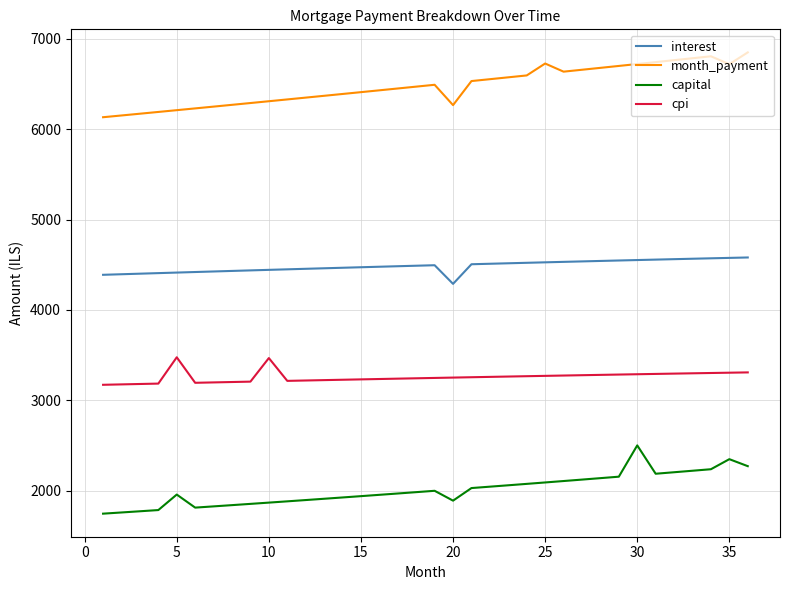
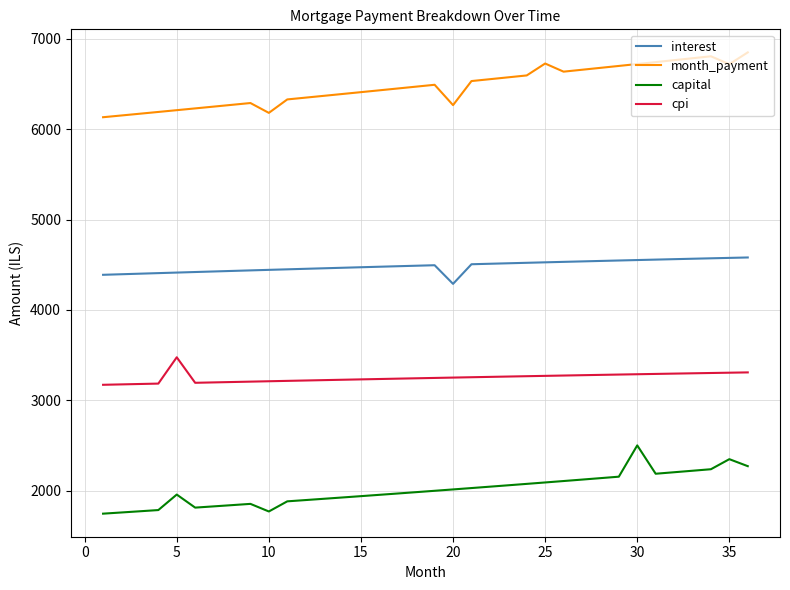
  {
    "interest": {
      "5": 4400,
      "10": 4400,
      "15": 4500,
      "20": 4300,
      "25": 4500,
      "30": 4600,
      "35": 4600
    },
    "month_payment": {
      "5": 6200,
-     "10": 6300,
+     "10": 6200,
      "15": 6400,
      "20": 6300,
      "25": 6700
    },
    "capital": {
      "5": 2000,
-     "10": 1900,
+     "10": 1800,
      "15": 1900,
-     "20": 1900,
+     "20": 2000,
      "25": 2100,
      "30": 2500,
      "35": 2300
    },
    "cpi": {
      "5": 3500,
-     "10": 3500,
+     "10": 3200,
      "15": 3200,
      "20": 3300,
      "25": 3300,
      "30": 3300,
      "35": 3300
    }
  }
